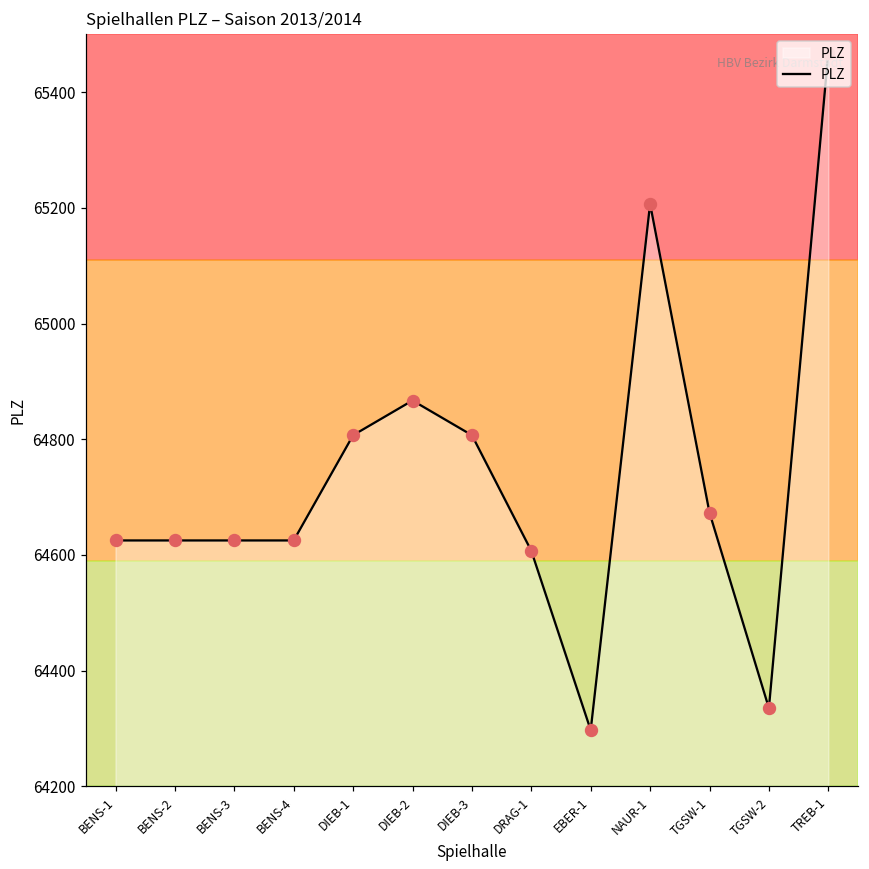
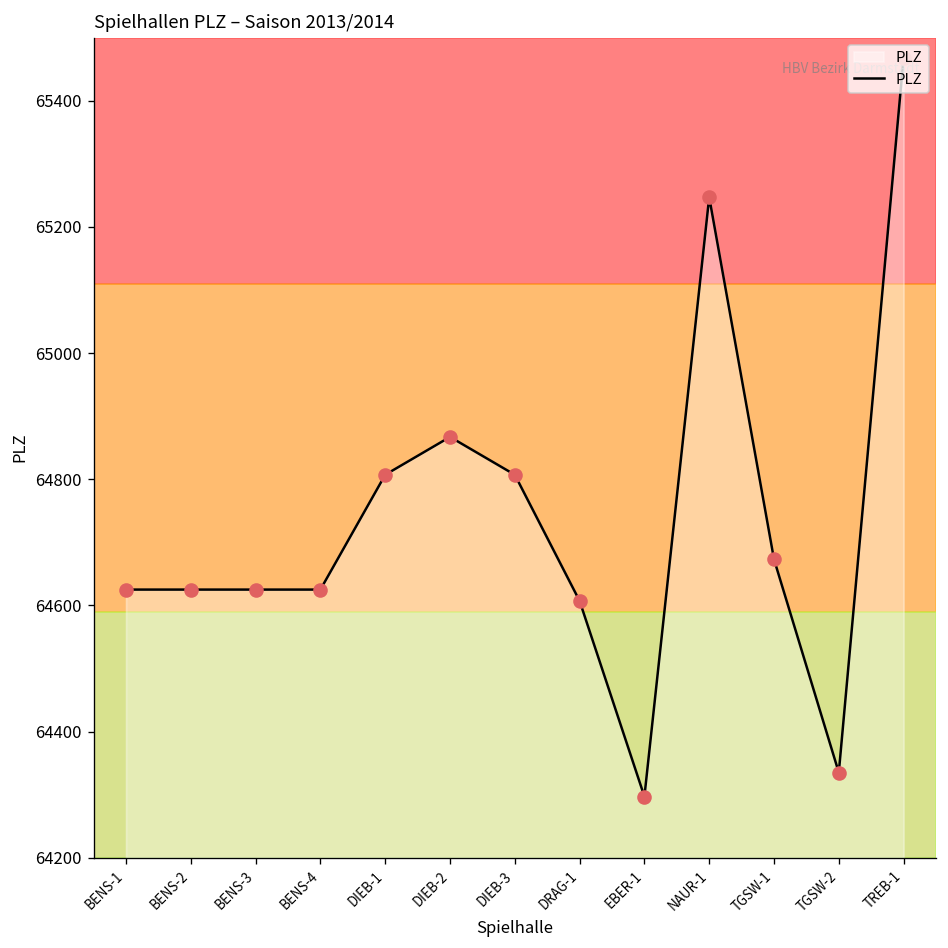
  {
    "BENS-1": 64630,
    "BENS-2": 64630,
    "BENS-3": 64630,
    "BENS-4": 64630,
    "DIEB-1": 64810,
    "DIEB-2": 64870,
    "DIEB-3": 64810,
    "DRAG-1": 64610,
    "EBER-1": 64300,
-   "NAUR-1": 65210,
+   "NAUR-1": 65250,
    "TGSW-1": 64670,
    "TGSW-2": 64340
  }
